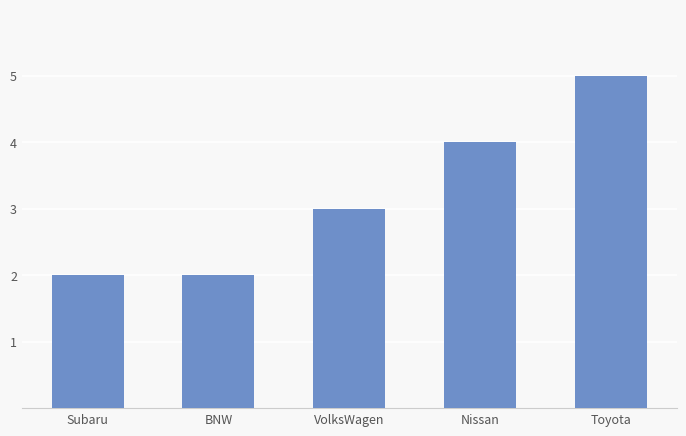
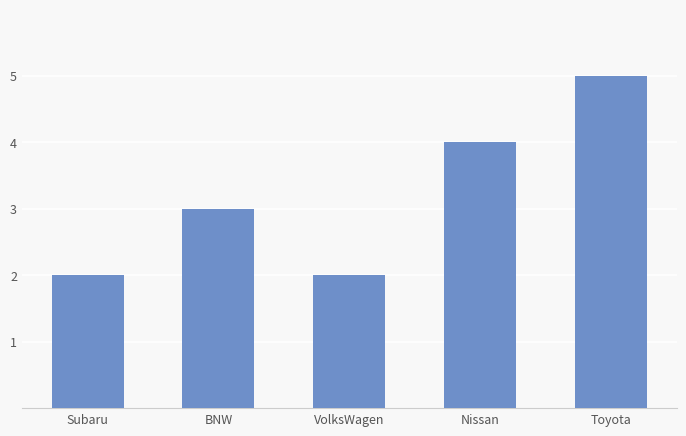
  {
    "Subaru": 2,
-   "BNW": 2,
-   "VolksWagen": 3,
+   "BNW": 3,
+   "VolksWagen": 2,
    "Nissan": 4,
    "Toyota": 5
  }
